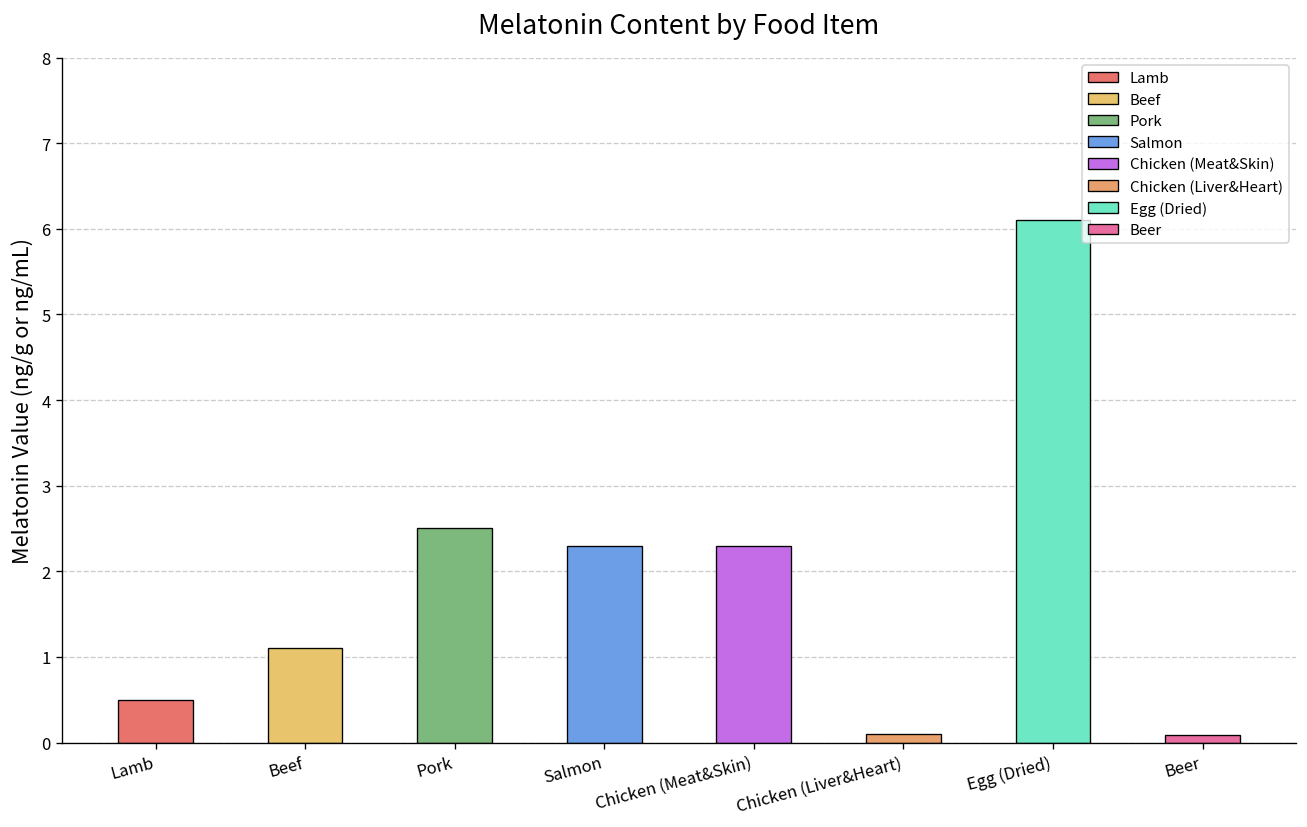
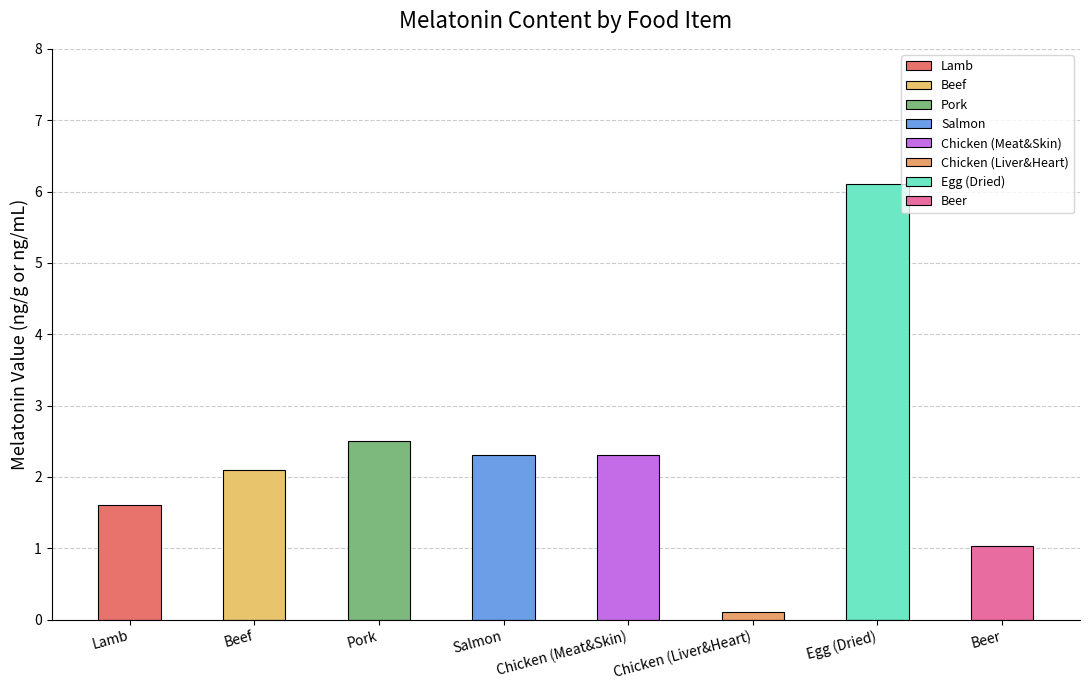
  {
-   "Lamb": 0.5,
-   "Beef": 1.1,
+   "Lamb": 1.6,
+   "Beef": 2.1,
    "Pork": 2.5,
    "Salmon": 2.3,
    "Chicken (Meat&Skin)": 2.3,
    "Chicken (Liver&Heart)": 0.1,
    "Egg (Dried)": 6.1,
-   "Beer": 0.1
+   "Beer": 1.0
  }
